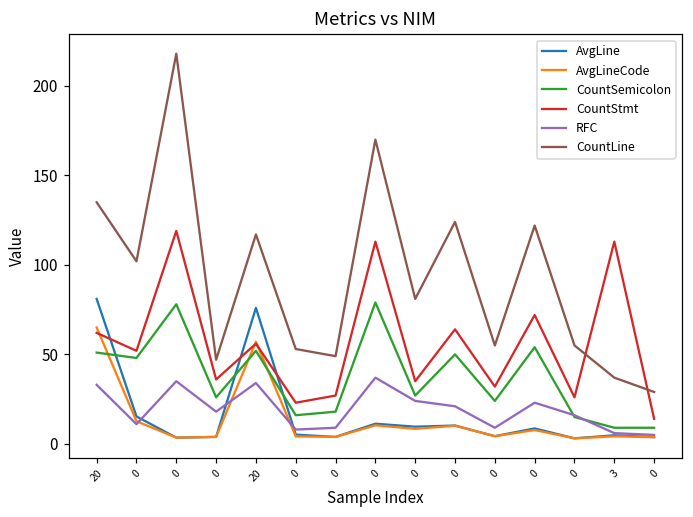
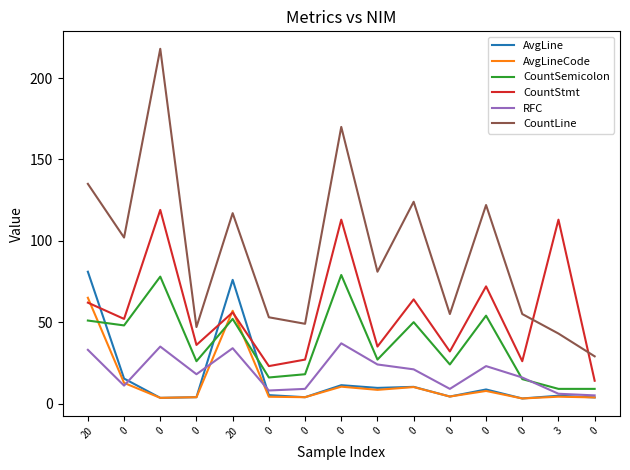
  {
    "CountSemicolon": {
      "3": 9
    },
    "CountStmt": {
      "3": 113
    },
    "CountLine": {
-     "3": 37
+     "3": 43
    }
  }
